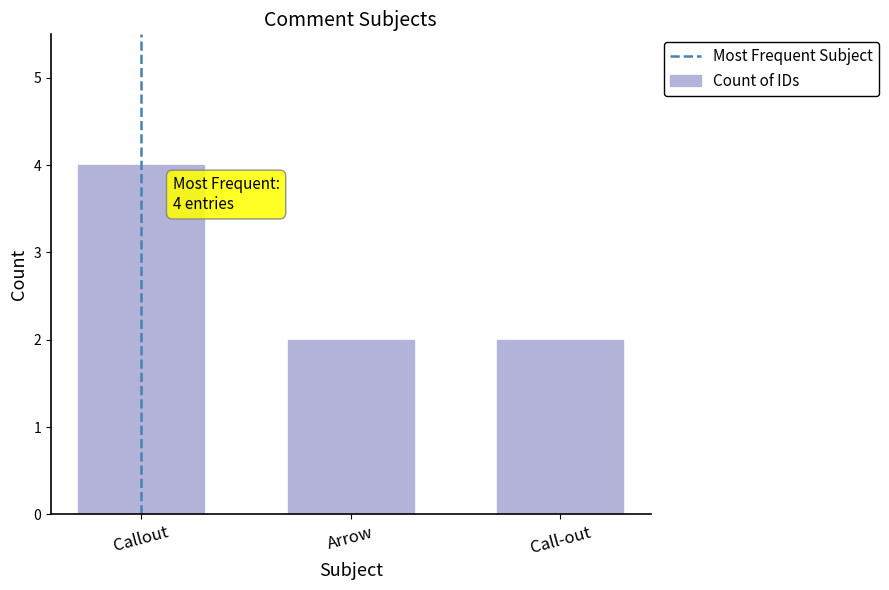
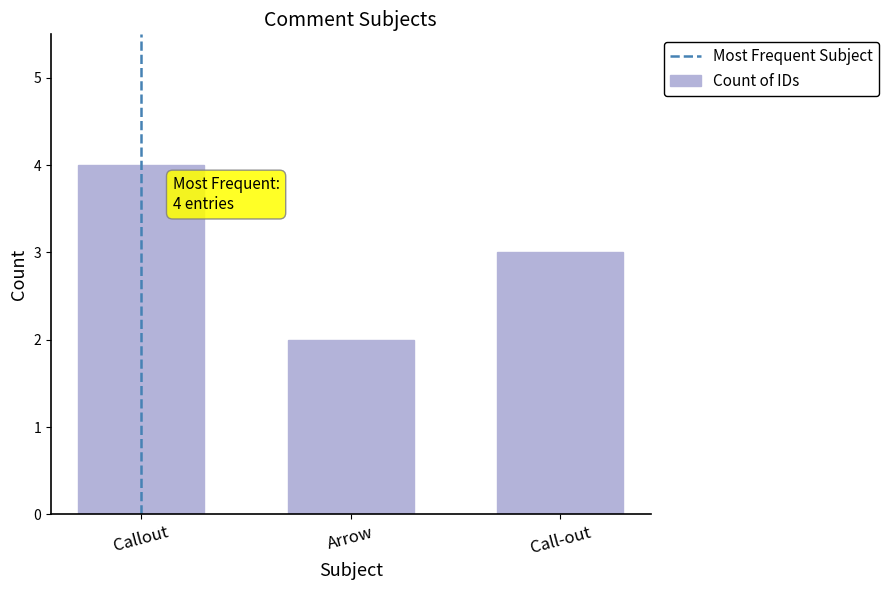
  {
    "Callout": 4,
    "Arrow": 2,
-   "Call-out": 2
+   "Call-out": 3
  }
